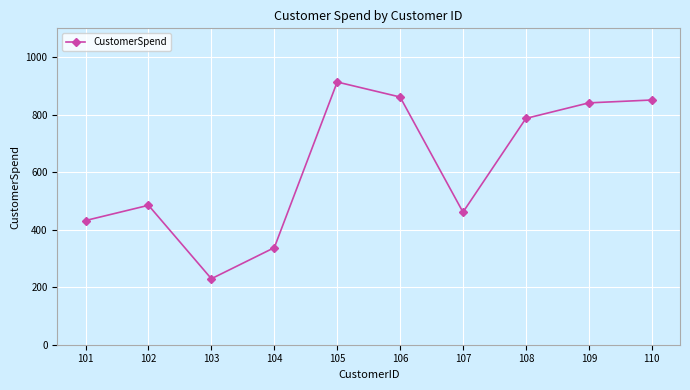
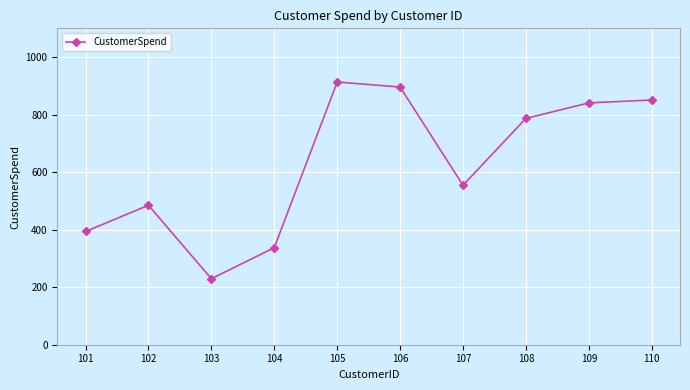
  {
-   "101": 430,
+   "101": 390,
    "102": 480,
    "103": 230,
    "104": 340,
    "105": 910,
-   "106": 860,
-   "107": 460,
+   "106": 900,
+   "107": 550,
    "108": 790,
    "109": 840,
    "110": 850
  }
